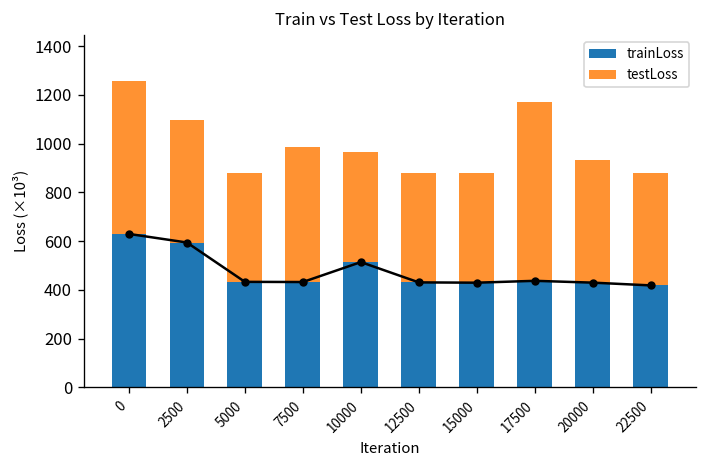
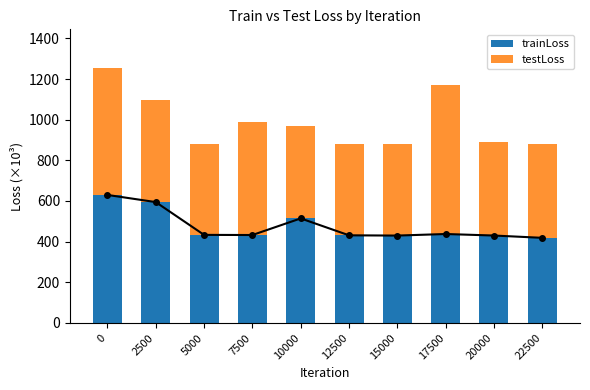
  {
    "trainLoss": {
      "0": 630,
      "2500": 590,
      "5000": 430,
      "7500": 430,
      "10000": 510,
      "12500": 430,
      "15000": 430,
      "17500": 440,
      "20000": 430,
      "22500": 420
    },
    "testLoss": {
      "0": 630,
      "2500": 500,
      "5000": 450,
      "7500": 560,
      "10000": 450,
      "12500": 450,
      "15000": 450,
      "17500": 730,
-     "20000": 500,
+     "20000": 460,
      "22500": 460
    }
  }
